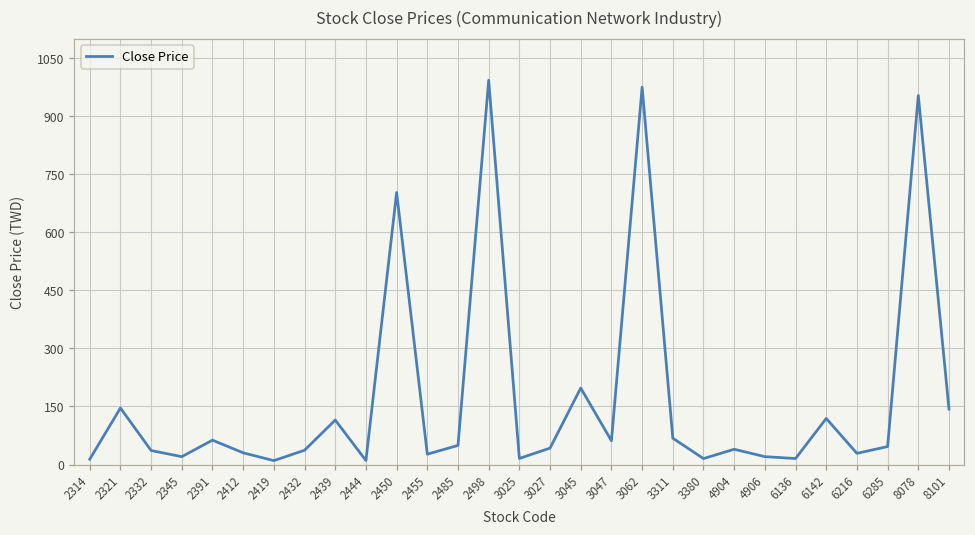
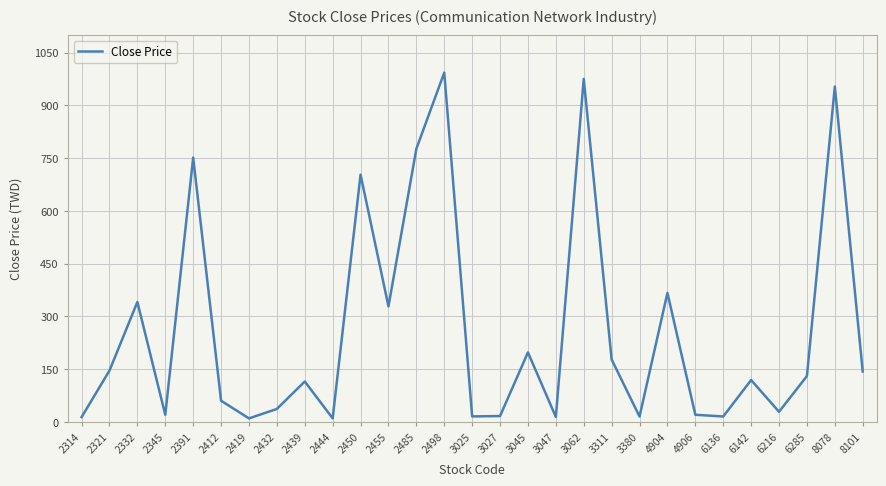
  {
    "2314": 10,
    "2321": 150,
-   "2332": 40,
+   "2332": 340,
    "2345": 20,
-   "2391": 60,
-   "2412": 30,
+   "2391": 750,
+   "2412": 60,
    "2419": 10,
    "2432": 40,
    "2439": 120,
    "2444": 10,
    "2450": 700,
-   "2455": 30,
-   "2485": 50,
+   "2455": 330,
+   "2485": 780,
    "2498": 990,
    "3025": 20,
-   "3027": 40,
+   "3027": 20,
    "3045": 200,
-   "3047": 60,
+   "3047": 10,
    "3062": 980,
-   "3311": 70,
+   "3311": 180,
    "3380": 20,
-   "4904": 40,
+   "4904": 370,
    "4906": 20,
    "6136": 20,
    "6142": 120,
    "6216": 30,
-   "6285": 50,
+   "6285": 130,
    "8078": 950,
    "8101": 140
  }
